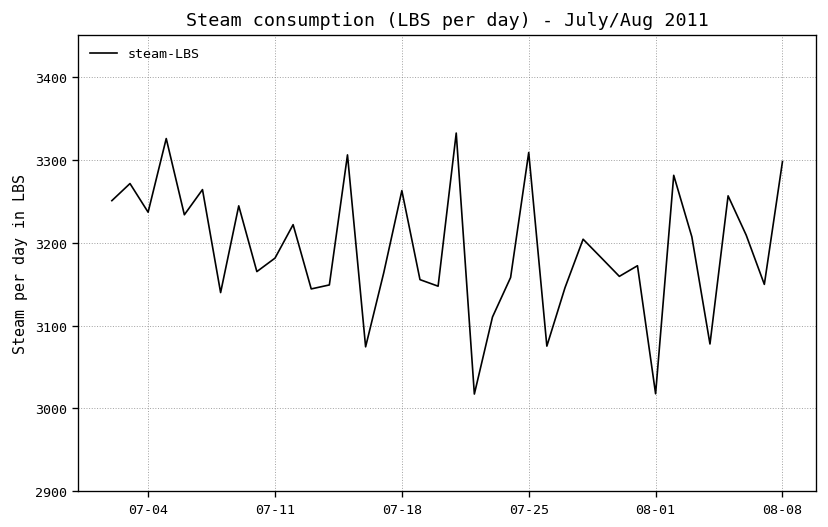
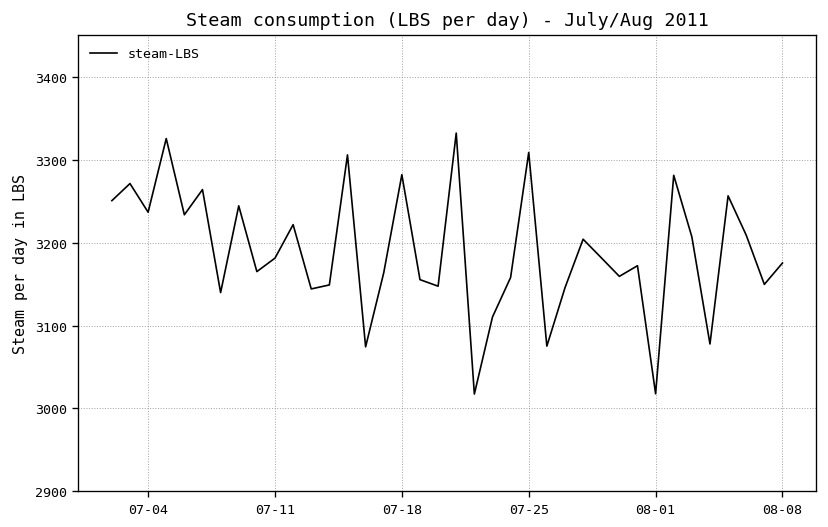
  {
    "07-04": 3240,
    "07-11": 3180,
-   "07-18": 3260,
+   "07-18": 3280,
    "07-25": 3310,
    "08-01": 3020,
-   "08-08": 3300
+   "08-08": 3180
  }
